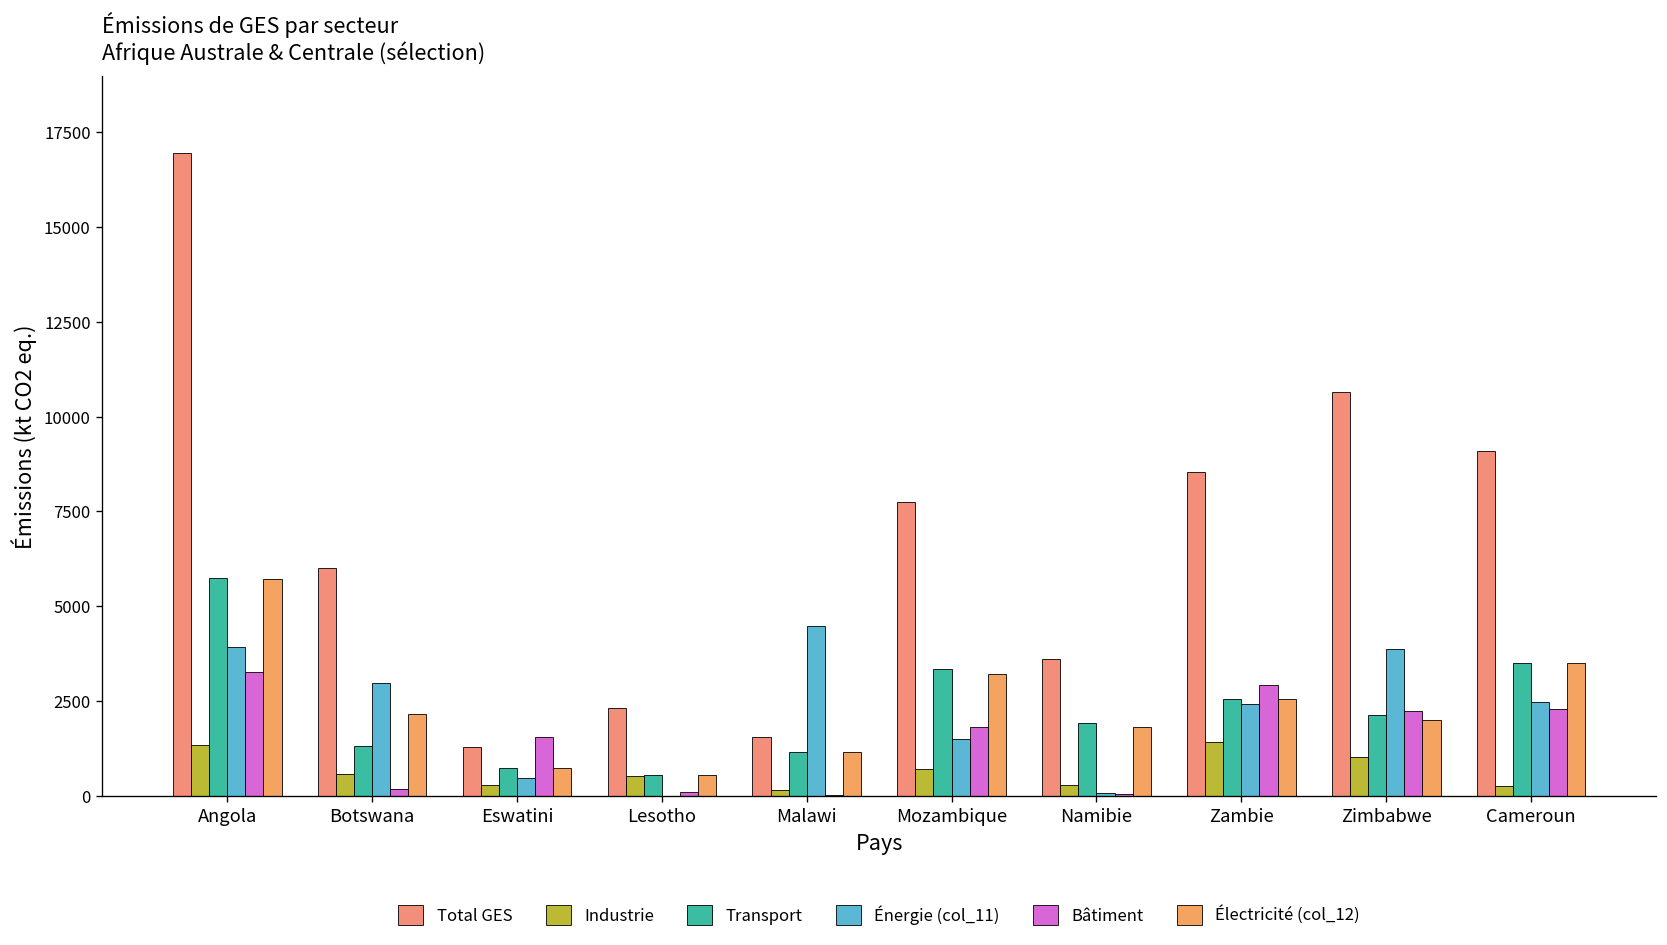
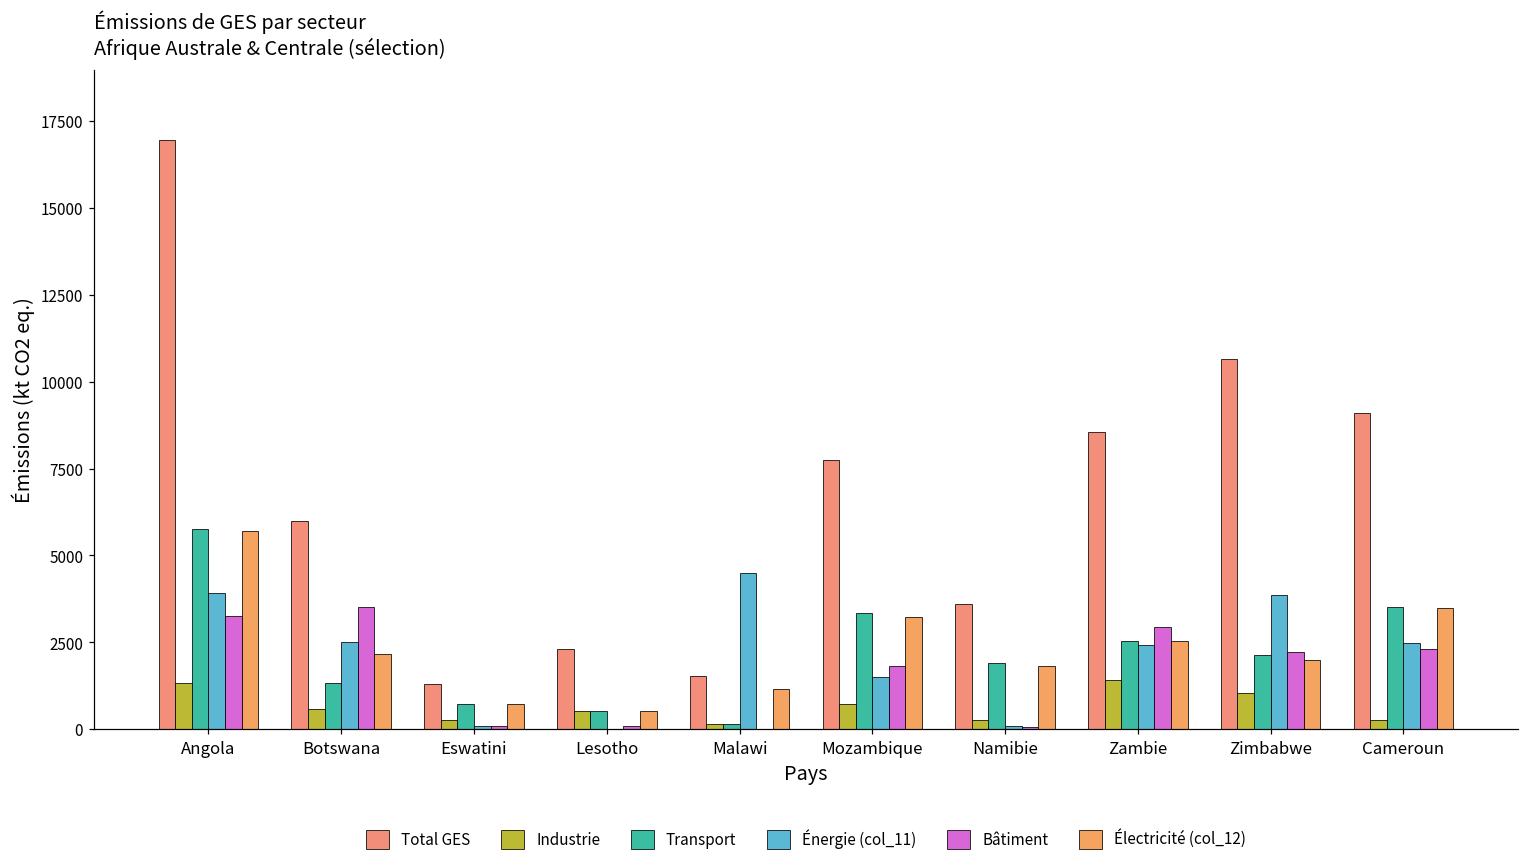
  {
    "Industrie": {
      "Angola": 1300,
      "Botswana": 600,
      "Eswatini": 300,
      "Lesotho": 500,
      "Malawi": 200,
      "Mozambique": 700,
      "Namibie": 300,
      "Zambie": 1400,
      "Zimbabwe": 1000,
      "Cameroun": 300
    },
    "Transport": {
      "Angola": 5800,
      "Botswana": 1300,
      "Eswatini": 700,
      "Lesotho": 500,
-     "Malawi": 1200,
+     "Malawi": 100,
      "Mozambique": 3300,
      "Namibie": 1900,
      "Zambie": 2500,
      "Zimbabwe": 2100,
      "Cameroun": 3500
    },
    "Énergie (col_11)": {
      "Angola": 3900,
-     "Botswana": 3000,
-     "Eswatini": 500,
+     "Botswana": 2500,
+     "Eswatini": 100,
      "Malawi": 4500,
      "Mozambique": 1500,
      "Namibie": 100,
      "Zambie": 2400,
      "Zimbabwe": 3900,
      "Cameroun": 2500
    },
    "Bâtiment": {
      "Angola": 3300,
-     "Botswana": 200,
-     "Eswatini": 1600,
+     "Botswana": 3500,
+     "Eswatini": 100,
      "Lesotho": 100,
      "Mozambique": 1800,
      "Zambie": 2900,
      "Zimbabwe": 2200,
      "Cameroun": 2300
    }
  }
